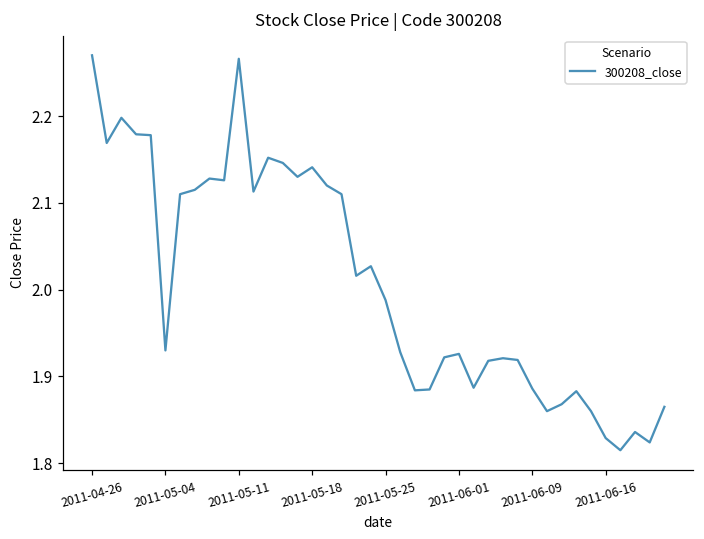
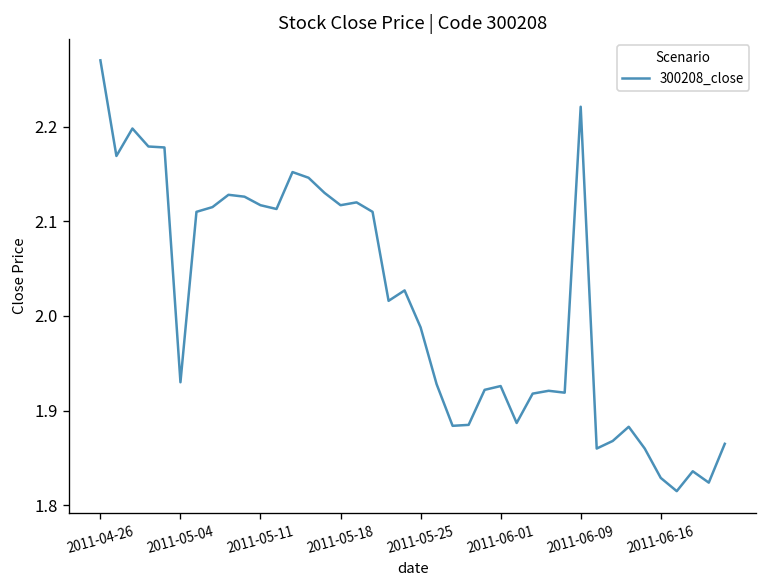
  {
    "2011-04-26": 2.27,
    "2011-05-04": 1.93,
-   "2011-05-11": 2.27,
-   "2011-05-18": 2.14,
+   "2011-05-11": 2.12,
+   "2011-05-18": 2.12,
    "2011-05-25": 1.99,
    "2011-06-01": 1.93,
-   "2011-06-09": 1.89,
+   "2011-06-09": 2.22,
    "2011-06-16": 1.83
  }
